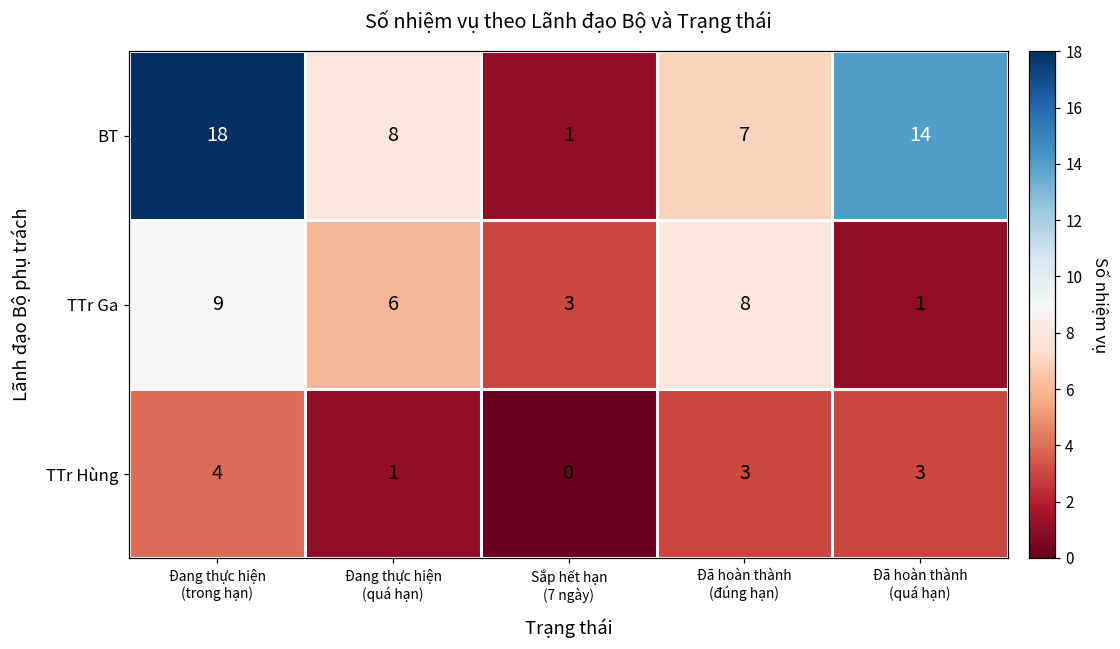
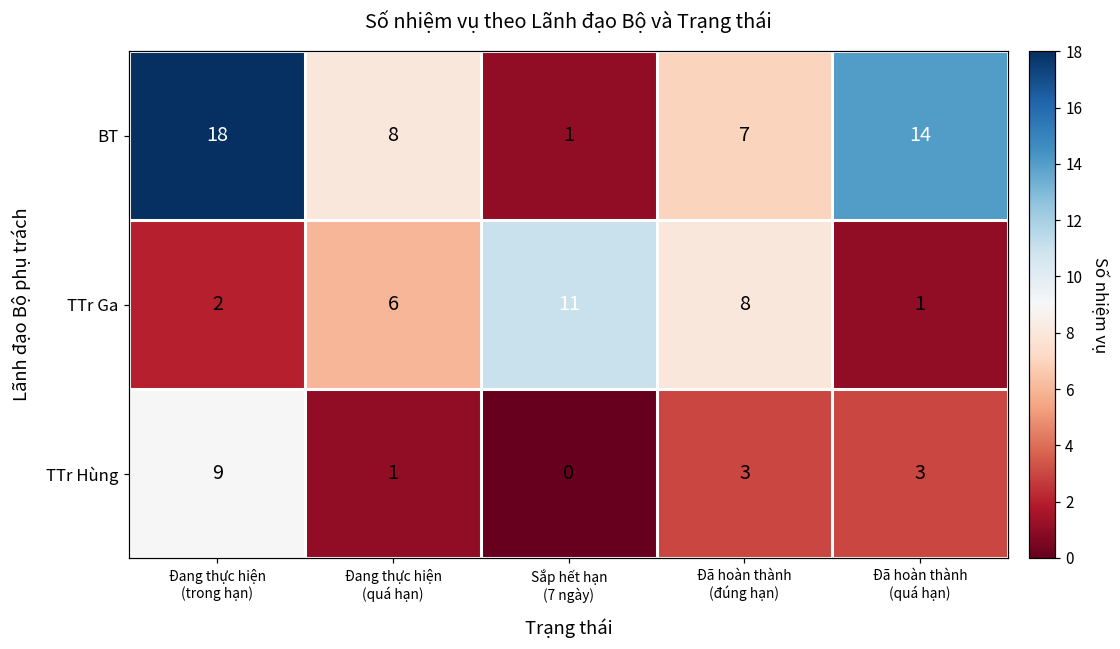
  {
    "BT": {
      "Đang thực hiện (trong hạn)": 18,
      "Đang thực hiện (quá hạn)": 8,
      "Sắp hết hạn (7 ngày)": 1,
      "Đã hoàn thành (đúng hạn)": 7,
      "Đã hoàn thành (quá hạn)": 14
    },
    "TTr Ga": {
-     "Đang thực hiện (trong hạn)": 9,
+     "Đang thực hiện (trong hạn)": 2,
      "Đang thực hiện (quá hạn)": 6,
-     "Sắp hết hạn (7 ngày)": 3,
+     "Sắp hết hạn (7 ngày)": 11,
      "Đã hoàn thành (đúng hạn)": 8,
      "Đã hoàn thành (quá hạn)": 1
    },
    "TTr Hùng": {
-     "Đang thực hiện (trong hạn)": 4,
+     "Đang thực hiện (trong hạn)": 9,
      "Đang thực hiện (quá hạn)": 1,
      "Sắp hết hạn (7 ngày)": 0,
      "Đã hoàn thành (đúng hạn)": 3,
      "Đã hoàn thành (quá hạn)": 3
    }
  }
